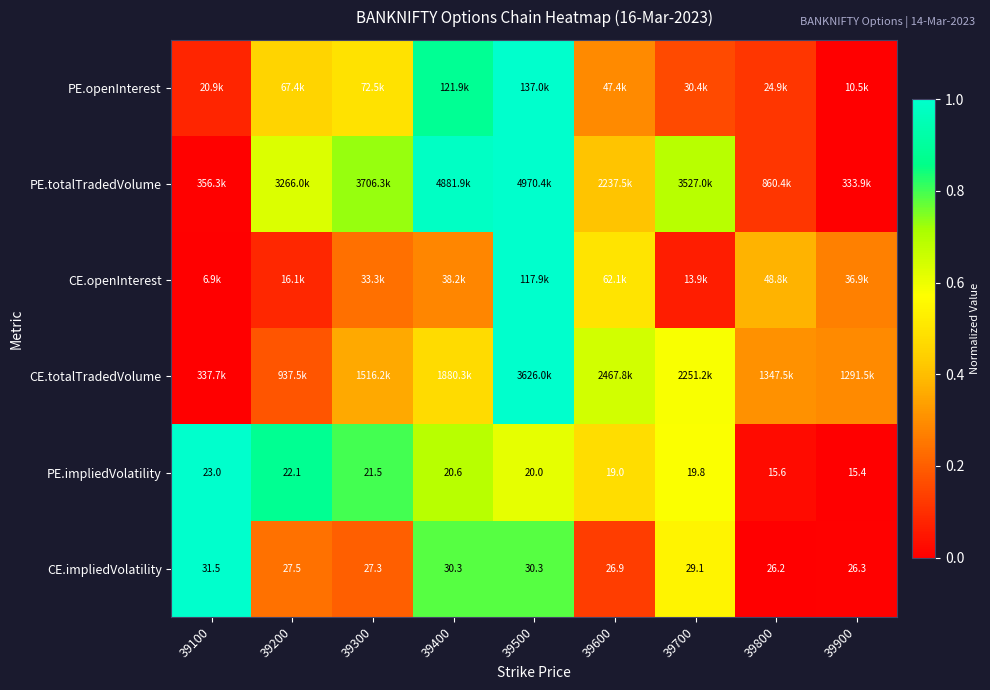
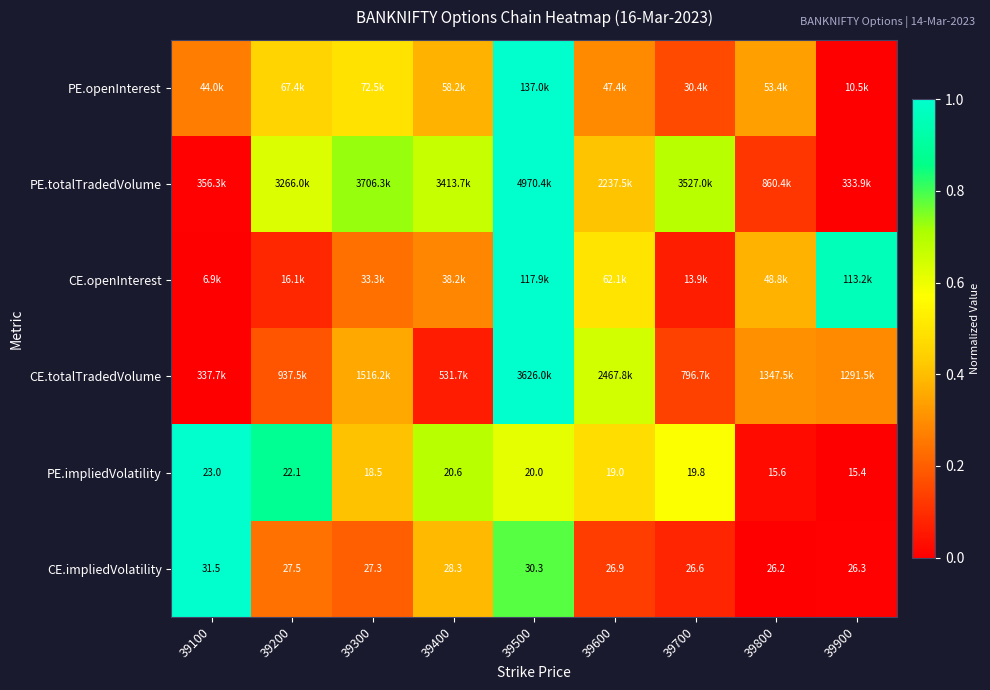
  {
    "PE.openInterest": {
-     "39100": "20.9k",
+     "39100": "44.0k",
      "39200": "67.4k",
      "39300": "72.5k",
-     "39400": "121.9k",
+     "39400": "58.2k",
      "39500": "137.0k",
      "39600": "47.4k",
      "39700": "30.4k",
-     "39800": "24.9k",
+     "39800": "53.4k",
      "39900": "10.5k"
    },
    "PE.totalTradedVolume": {
      "39100": "356.3k",
      "39200": "3266.0k",
      "39300": "3706.3k",
-     "39400": "4881.9k",
+     "39400": "3413.7k",
      "39500": "4970.4k",
      "39600": "2237.5k",
      "39700": "3527.0k",
      "39800": "860.4k",
      "39900": "333.9k"
    },
    "CE.openInterest": {
      "39100": "6.9k",
      "39200": "16.1k",
      "39300": "33.3k",
      "39400": "38.2k",
      "39500": "117.9k",
      "39600": "62.1k",
      "39700": "13.9k",
      "39800": "48.8k",
-     "39900": "36.9k"
+     "39900": "113.2k"
    },
    "CE.totalTradedVolume": {
      "39100": "337.7k",
      "39200": "937.5k",
      "39300": "1516.2k",
-     "39400": "1880.3k",
+     "39400": "531.7k",
      "39500": "3626.0k",
      "39600": "2467.8k",
-     "39700": "2251.2k",
+     "39700": "796.7k",
      "39800": "1347.5k",
      "39900": "1291.5k"
    },
    "PE.impliedVolatility": {
      "39100": "23.0",
      "39200": "22.1",
-     "39300": "21.5",
+     "39300": "18.5",
      "39400": "20.6",
      "39500": "20.0",
      "39600": "19.0",
      "39700": "19.8",
      "39800": "15.6",
      "39900": "15.4"
    },
    "CE.impliedVolatility": {
      "39100": "31.5",
      "39200": "27.5",
      "39300": "27.3",
-     "39400": "30.3",
+     "39400": "28.3",
      "39500": "30.3",
      "39600": "26.9",
-     "39700": "29.1",
+     "39700": "26.6",
      "39800": "26.2",
      "39900": "26.3"
    }
  }
